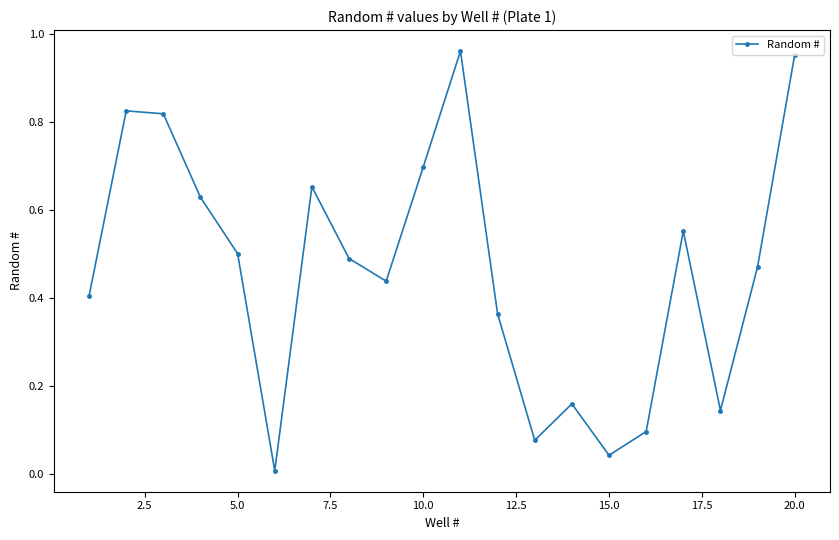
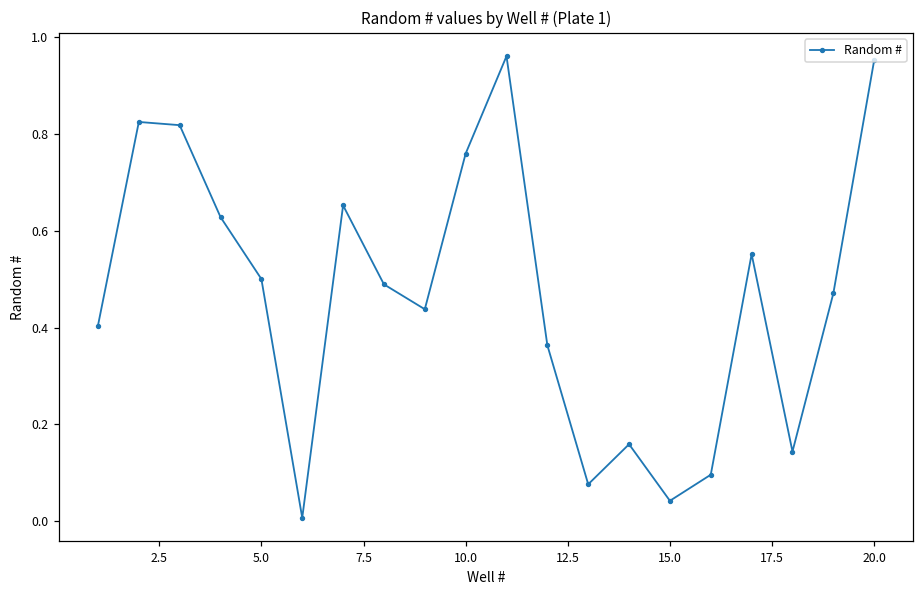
  {
    "5.0": 0.50,
-   "10.0": 0.70,
+   "10.0": 0.76,
    "15.0": 0.04,
    "20.0": 0.95
  }
